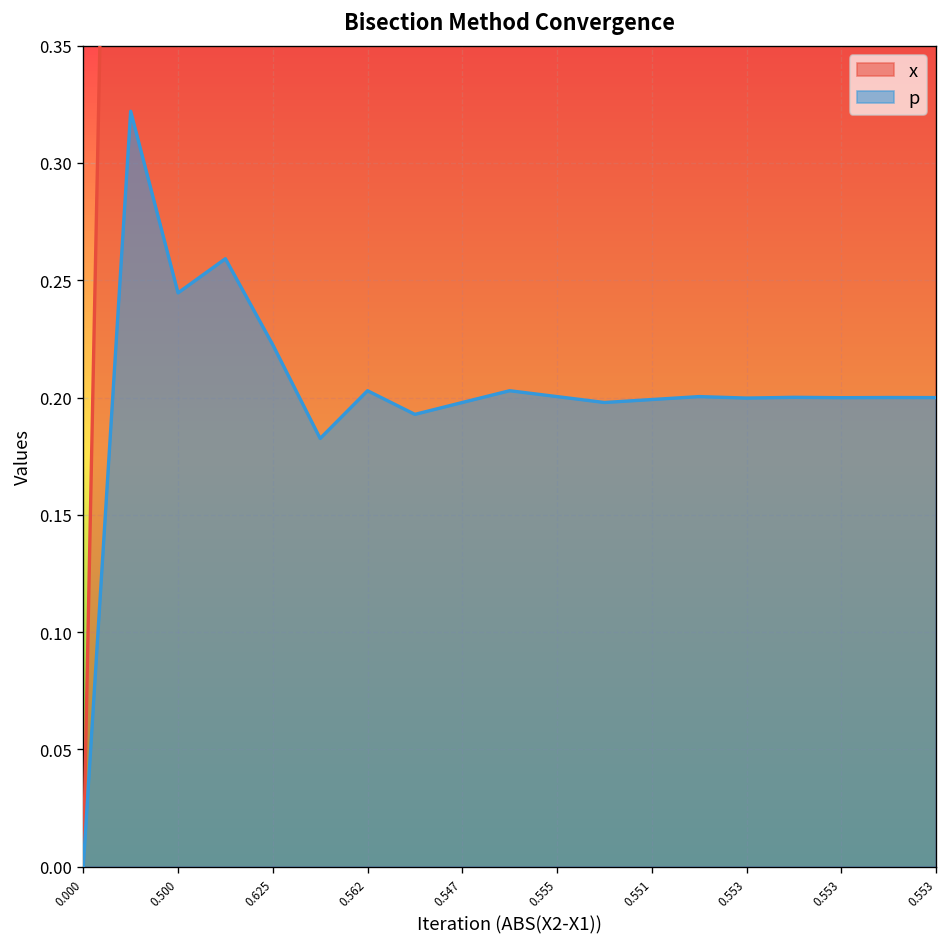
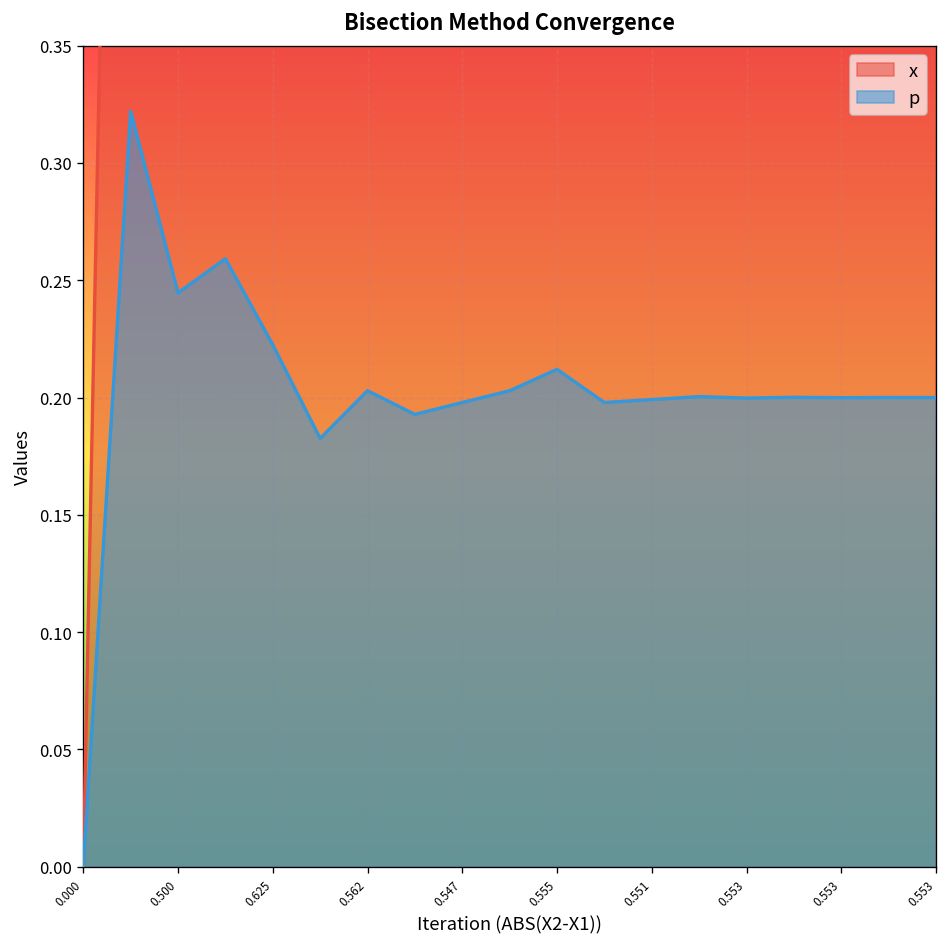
  {
    "p": {
      "0.500": 0.245,
      "0.625": 0.223,
      "0.562": 0.203,
      "0.547": 0.198,
-     "0.555": 0.200,
+     "0.555": 0.212,
      "0.551": 0.199
    }
  }
